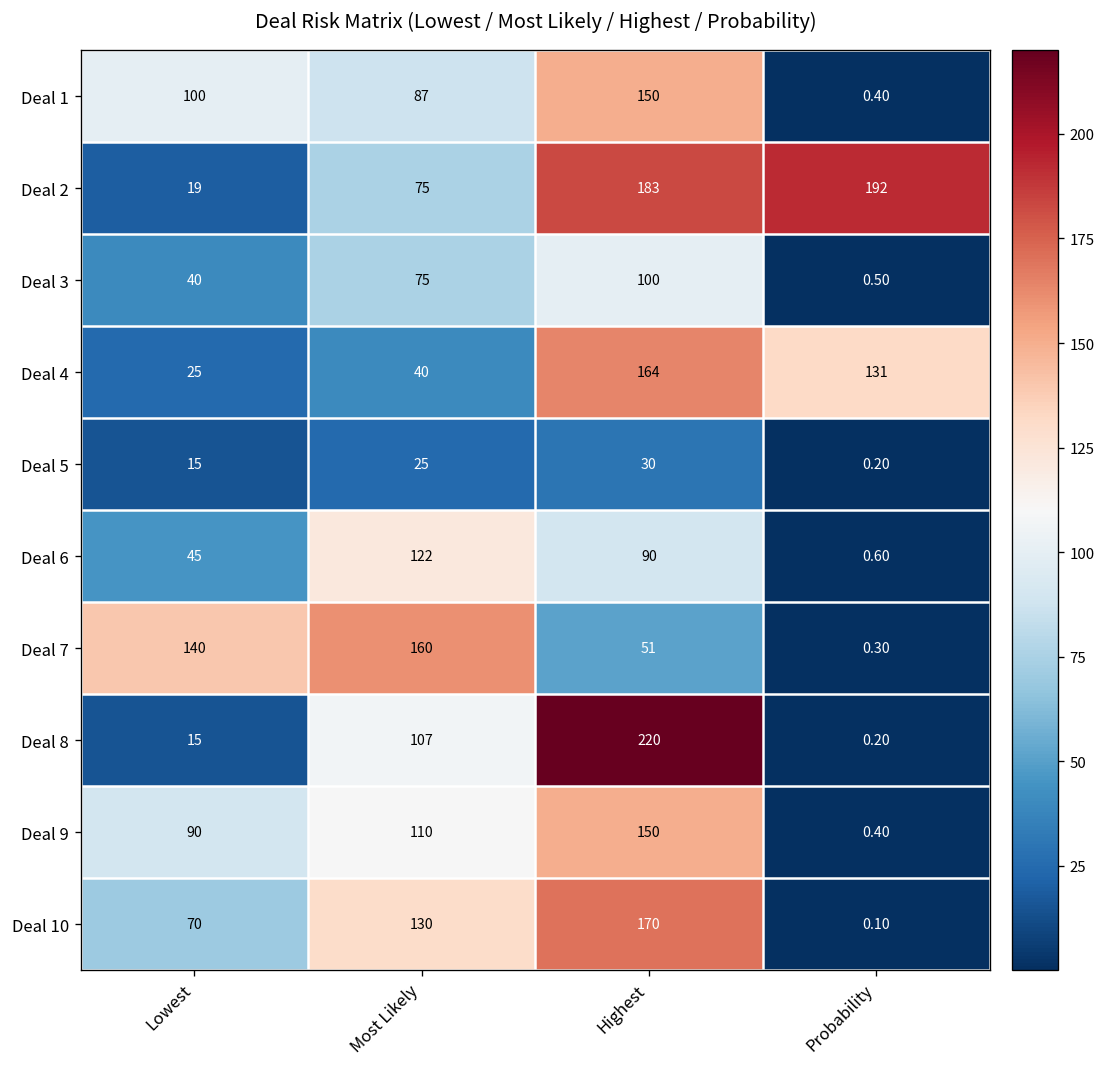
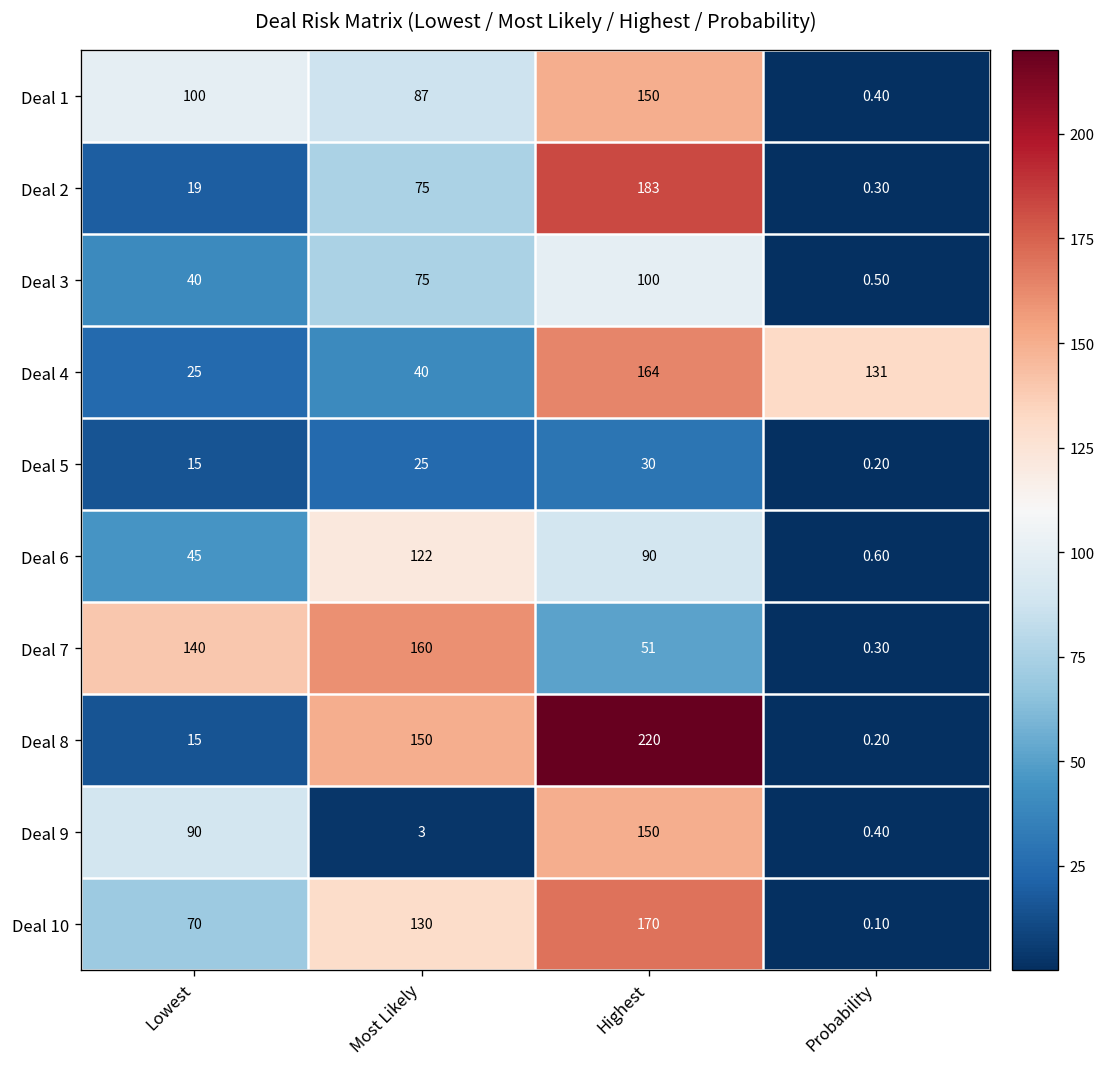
  {
    "Deal 1": {
      "Lowest": 100,
      "Most Likely": 87,
      "Highest": 150,
      "Probability": 0.40
    },
    "Deal 2": {
      "Lowest": 19,
      "Most Likely": 75,
      "Highest": 183,
-     "Probability": 192
+     "Probability": 0.30
    },
    "Deal 3": {
      "Lowest": 40,
      "Most Likely": 75,
      "Highest": 100,
      "Probability": 0.50
    },
    "Deal 4": {
      "Lowest": 25,
      "Most Likely": 40,
      "Highest": 164,
      "Probability": 131
    },
    "Deal 5": {
      "Lowest": 15,
      "Most Likely": 25,
      "Highest": 30,
      "Probability": 0.20
    },
    "Deal 6": {
      "Lowest": 45,
      "Most Likely": 122,
      "Highest": 90,
      "Probability": 0.60
    },
    "Deal 7": {
      "Lowest": 140,
      "Most Likely": 160,
      "Highest": 51,
      "Probability": 0.30
    },
    "Deal 8": {
      "Lowest": 15,
-     "Most Likely": 107,
+     "Most Likely": 150,
      "Highest": 220,
      "Probability": 0.20
    },
    "Deal 9": {
      "Lowest": 90,
-     "Most Likely": 110,
+     "Most Likely": 3,
      "Highest": 150,
      "Probability": 0.40
    },
    "Deal 10": {
      "Lowest": 70,
      "Most Likely": 130,
      "Highest": 170,
      "Probability": 0.10
    }
  }
